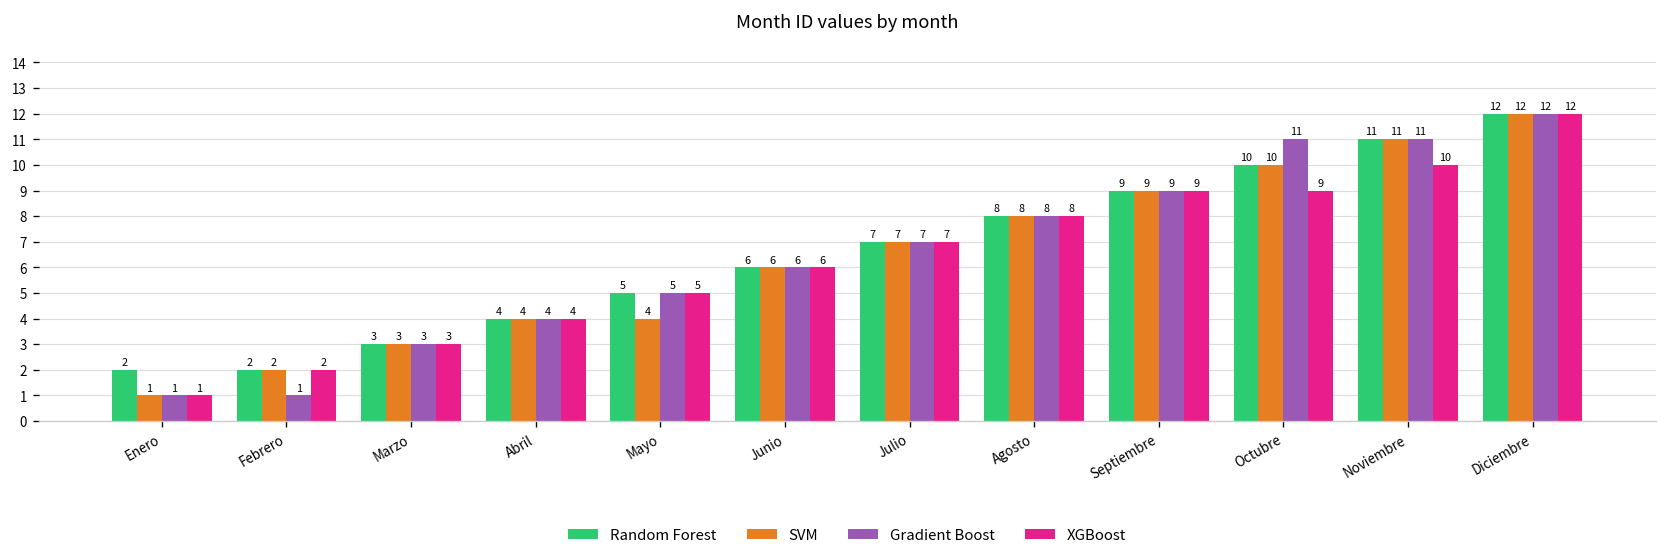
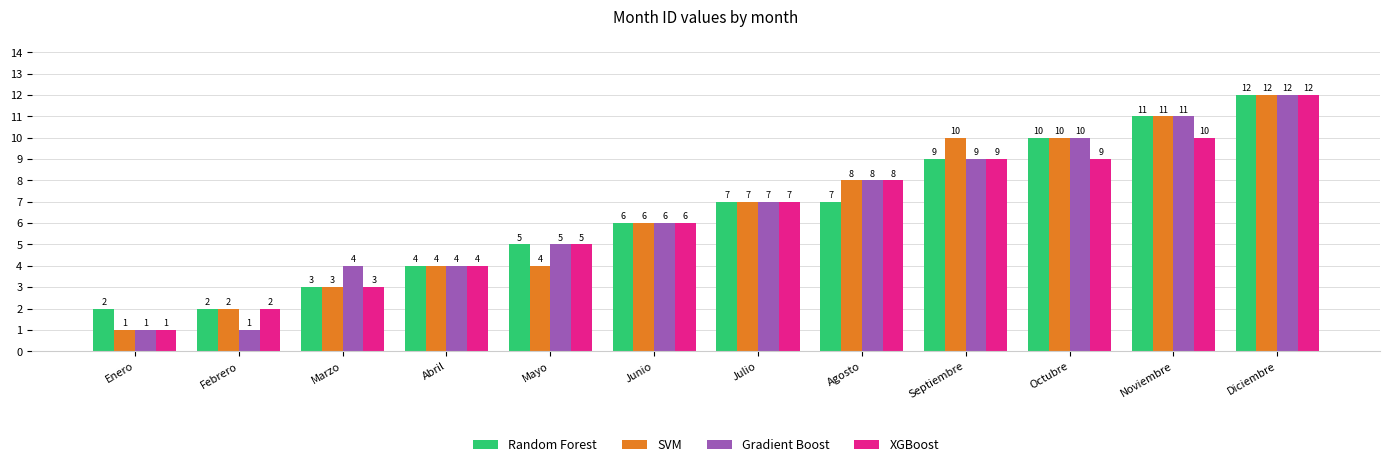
  {
    "Random Forest": {
      "Enero": 2,
      "Febrero": 2,
      "Marzo": 3,
      "Abril": 4,
      "Mayo": 5,
      "Junio": 6,
      "Julio": 7,
-     "Agosto": 8,
+     "Agosto": 7,
      "Septiembre": 9,
      "Octubre": 10,
      "Noviembre": 11,
      "Diciembre": 12
    },
    "SVM": {
      "Enero": 1,
      "Febrero": 2,
      "Marzo": 3,
      "Abril": 4,
      "Mayo": 4,
      "Junio": 6,
      "Julio": 7,
      "Agosto": 8,
-     "Septiembre": 9,
+     "Septiembre": 10,
      "Octubre": 10,
      "Noviembre": 11,
      "Diciembre": 12
    },
    "Gradient Boost": {
      "Enero": 1,
      "Febrero": 1,
-     "Marzo": 3,
+     "Marzo": 4,
      "Abril": 4,
      "Mayo": 5,
      "Junio": 6,
      "Julio": 7,
      "Agosto": 8,
      "Septiembre": 9,
-     "Octubre": 11,
+     "Octubre": 10,
      "Noviembre": 11,
      "Diciembre": 12
    },
    "XGBoost": {
      "Enero": 1,
      "Febrero": 2,
      "Marzo": 3,
      "Abril": 4,
      "Mayo": 5,
      "Junio": 6,
      "Julio": 7,
      "Agosto": 8,
      "Septiembre": 9,
      "Octubre": 9,
      "Noviembre": 10,
      "Diciembre": 12
    }
  }
